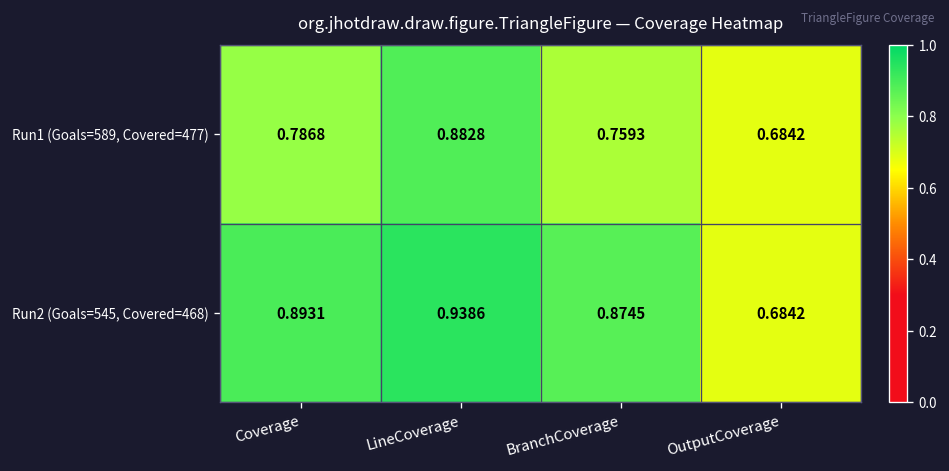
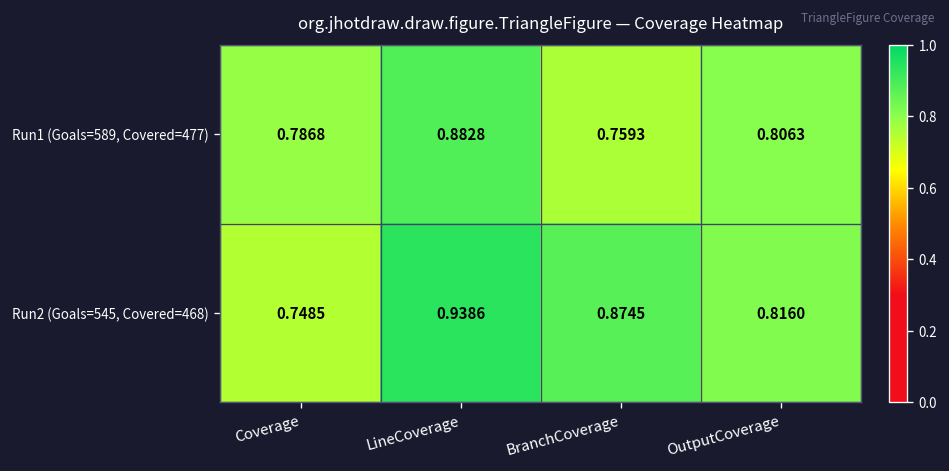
  {
    "Run1 (Goals=589, Covered=477)": {
      "Coverage": 0.7868,
      "LineCoverage": 0.8828,
      "BranchCoverage": 0.7593,
-     "OutputCoverage": 0.6842
+     "OutputCoverage": 0.8063
    },
    "Run2 (Goals=545, Covered=468)": {
-     "Coverage": 0.8931,
+     "Coverage": 0.7485,
      "LineCoverage": 0.9386,
      "BranchCoverage": 0.8745,
-     "OutputCoverage": 0.6842
+     "OutputCoverage": 0.8160
    }
  }
